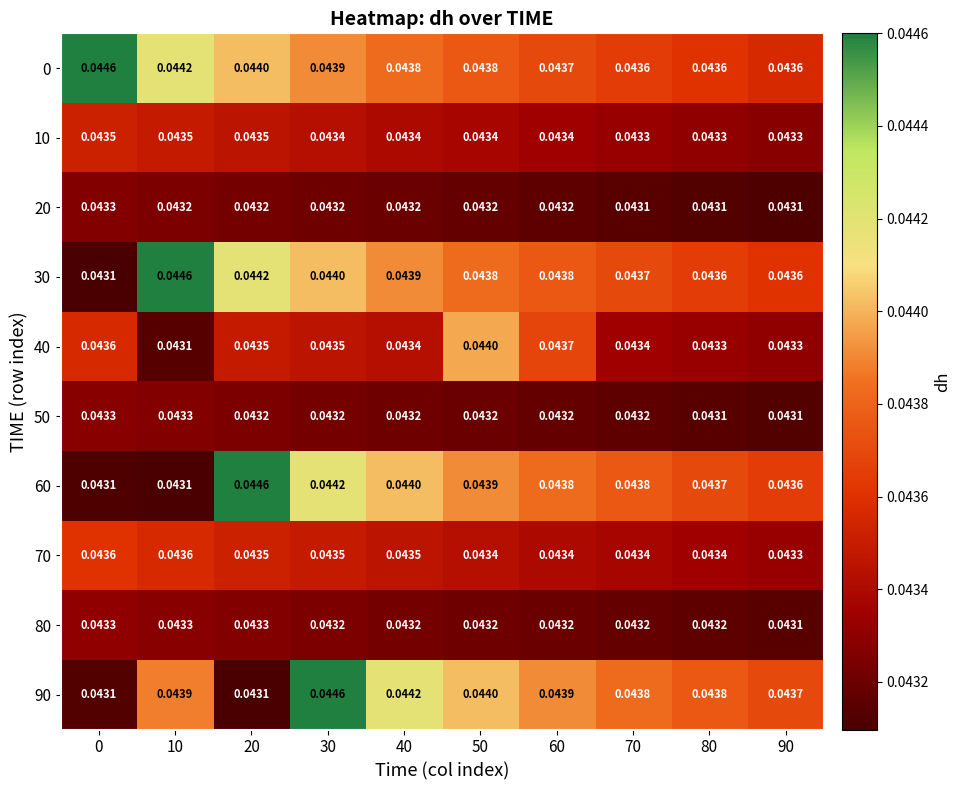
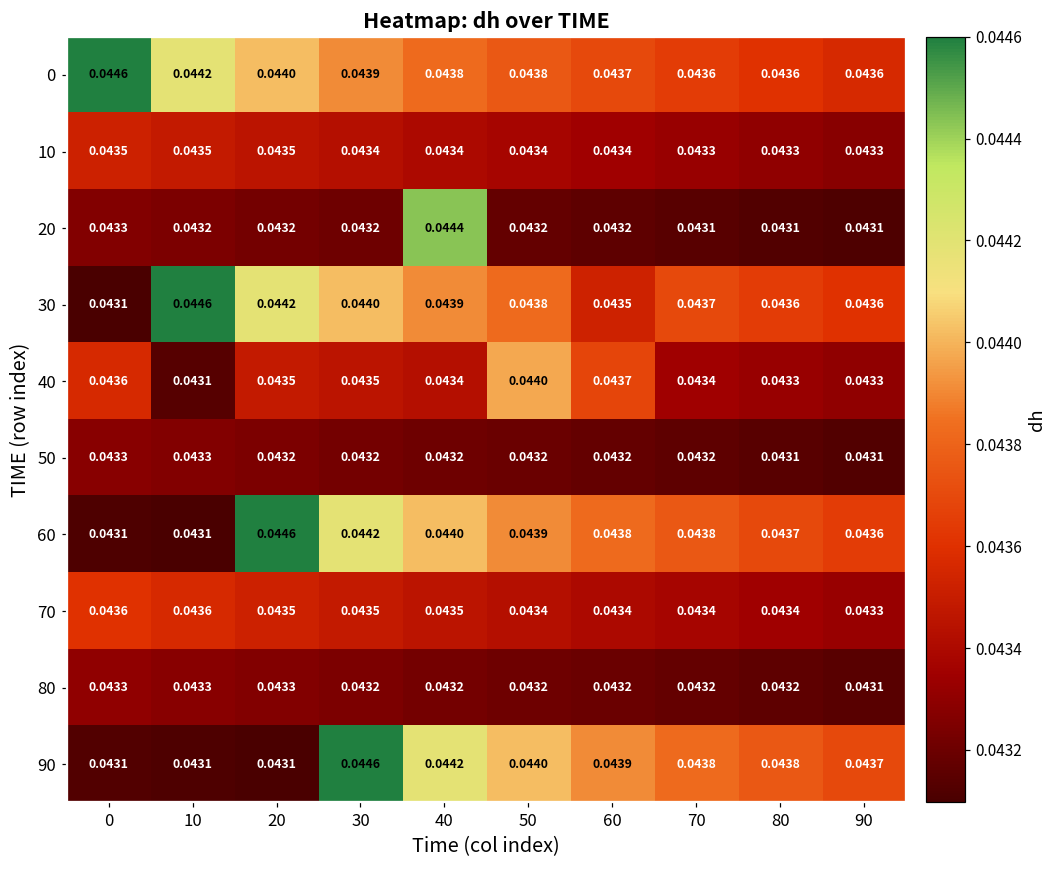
  {
    "0": {
      "0": 0.0446,
      "10": 0.0442,
      "20": 0.0440,
      "30": 0.0439,
      "40": 0.0438,
      "50": 0.0438,
      "60": 0.0437,
      "70": 0.0436,
      "80": 0.0436,
      "90": 0.0436
    },
    "10": {
      "0": 0.0435,
      "10": 0.0435,
      "20": 0.0435,
      "30": 0.0434,
      "40": 0.0434,
      "50": 0.0434,
      "60": 0.0434,
      "70": 0.0433,
      "80": 0.0433,
      "90": 0.0433
    },
    "20": {
      "0": 0.0433,
      "10": 0.0432,
      "20": 0.0432,
      "30": 0.0432,
-     "40": 0.0432,
+     "40": 0.0444,
      "50": 0.0432,
      "60": 0.0432,
      "70": 0.0431,
      "80": 0.0431,
      "90": 0.0431
    },
    "30": {
      "0": 0.0431,
      "10": 0.0446,
      "20": 0.0442,
      "30": 0.0440,
      "40": 0.0439,
      "50": 0.0438,
-     "60": 0.0438,
+     "60": 0.0435,
      "70": 0.0437,
      "80": 0.0436,
      "90": 0.0436
    },
    "40": {
      "0": 0.0436,
      "10": 0.0431,
      "20": 0.0435,
      "30": 0.0435,
      "40": 0.0434,
      "50": 0.0440,
      "60": 0.0437,
      "70": 0.0434,
      "80": 0.0433,
      "90": 0.0433
    },
    "50": {
      "0": 0.0433,
      "10": 0.0433,
      "20": 0.0432,
      "30": 0.0432,
      "40": 0.0432,
      "50": 0.0432,
      "60": 0.0432,
      "70": 0.0432,
      "80": 0.0431,
      "90": 0.0431
    },
    "60": {
      "0": 0.0431,
      "10": 0.0431,
      "20": 0.0446,
      "30": 0.0442,
      "40": 0.0440,
      "50": 0.0439,
      "60": 0.0438,
      "70": 0.0438,
      "80": 0.0437,
      "90": 0.0436
    },
    "70": {
      "0": 0.0436,
      "10": 0.0436,
      "20": 0.0435,
      "30": 0.0435,
      "40": 0.0435,
      "50": 0.0434,
      "60": 0.0434,
      "70": 0.0434,
      "80": 0.0434,
      "90": 0.0433
    },
    "80": {
      "0": 0.0433,
      "10": 0.0433,
      "20": 0.0433,
      "30": 0.0432,
      "40": 0.0432,
      "50": 0.0432,
      "60": 0.0432,
      "70": 0.0432,
      "80": 0.0432,
      "90": 0.0431
    },
    "90": {
      "0": 0.0431,
-     "10": 0.0439,
+     "10": 0.0431,
      "20": 0.0431,
      "30": 0.0446,
      "40": 0.0442,
      "50": 0.0440,
      "60": 0.0439,
      "70": 0.0438,
      "80": 0.0438,
      "90": 0.0437
    }
  }
